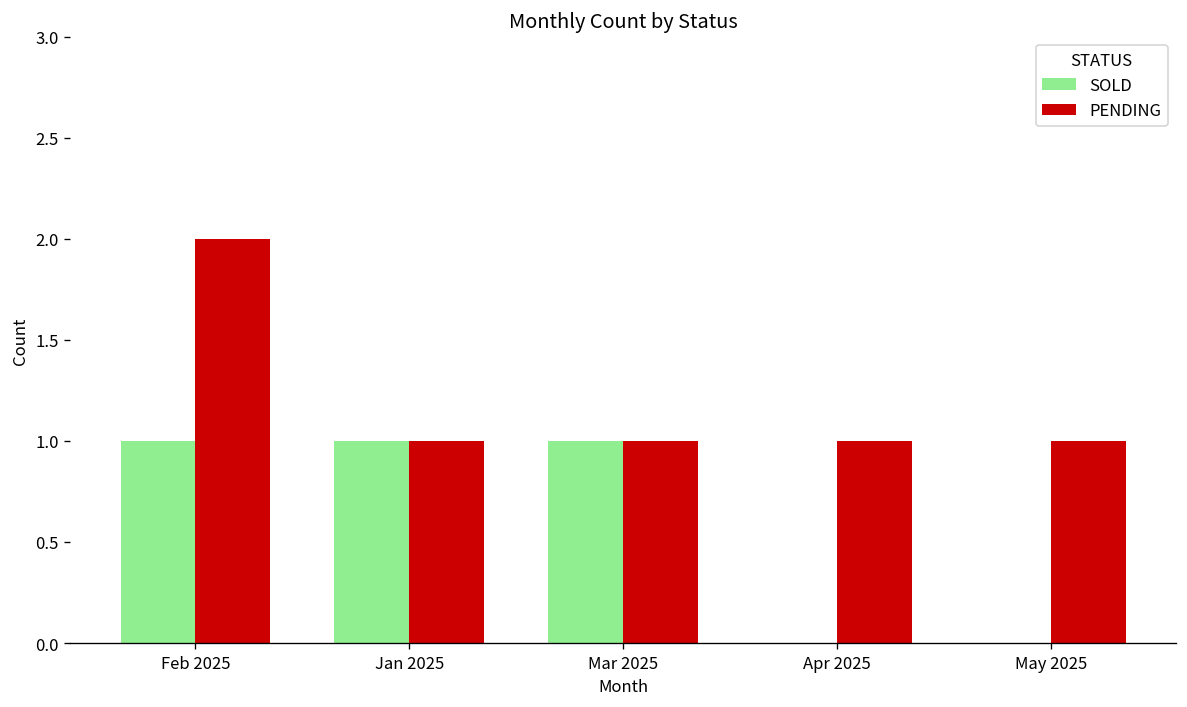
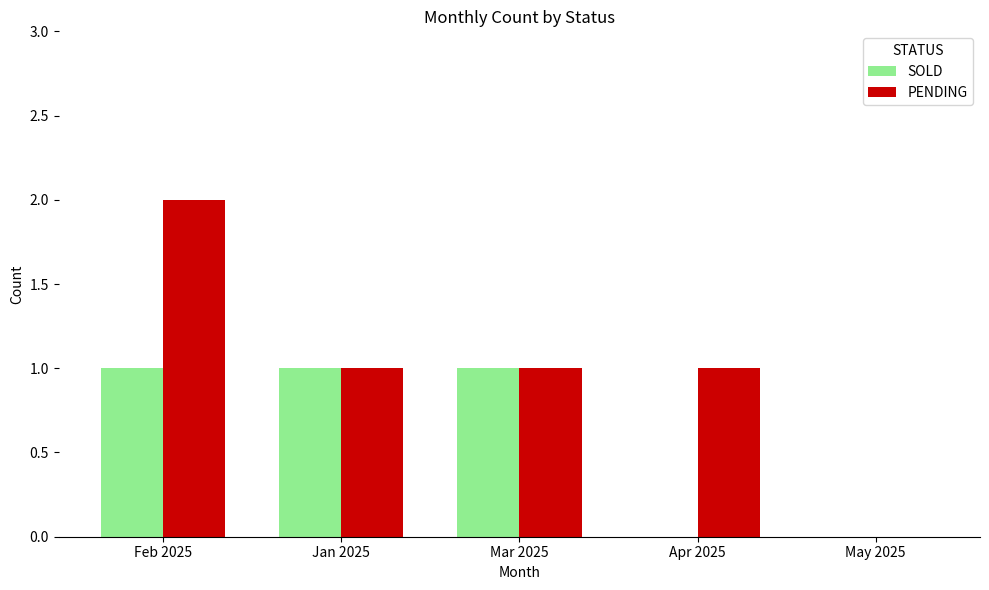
  {
    "SOLD": {
      "Feb 2025": 1,
      "Jan 2025": 1,
      "Mar 2025": 1,
      "Apr 2025": 0,
      "May 2025": 0
    },
    "PENDING": {
      "Feb 2025": 2,
      "Jan 2025": 1,
      "Mar 2025": 1,
      "Apr 2025": 1,
-     "May 2025": 1
+     "May 2025": 0
    }
  }
